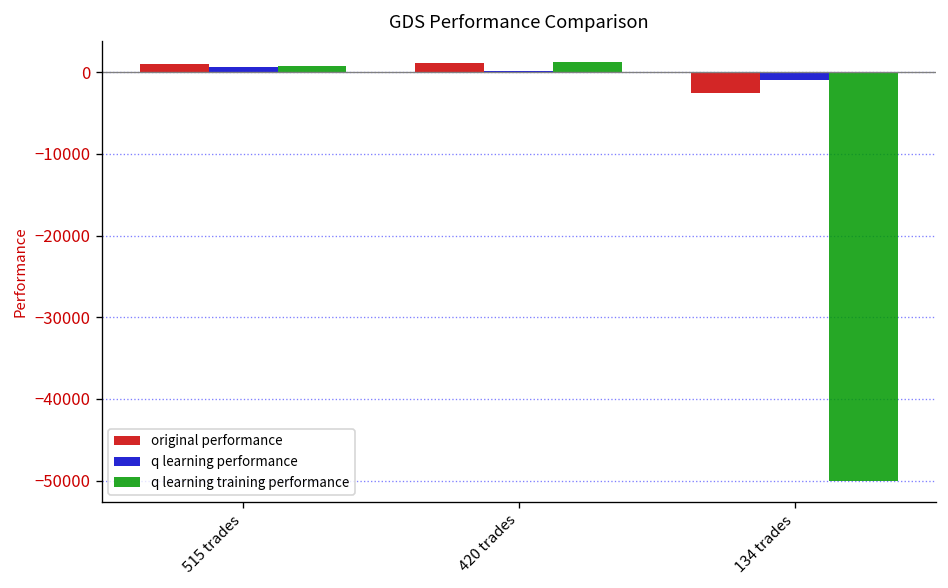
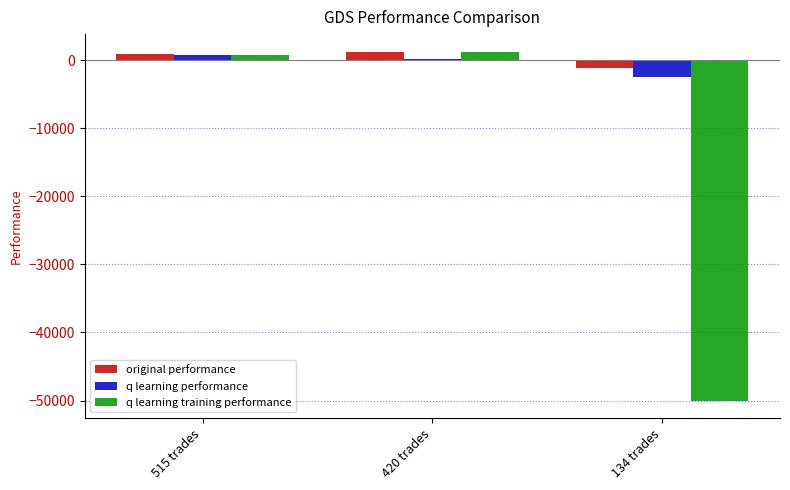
  {
    "original performance": {
      "515 trades": 1000,
      "420 trades": 1000,
-     "134 trades": -3000
+     "134 trades": -1000
    },
    "q learning performance": {
      "515 trades": 1000,
-     "134 trades": -1000
+     "134 trades": -2000
    },
    "q learning training performance": {
      "515 trades": 1000,
      "420 trades": 1000,
      "134 trades": -50000
    }
  }
